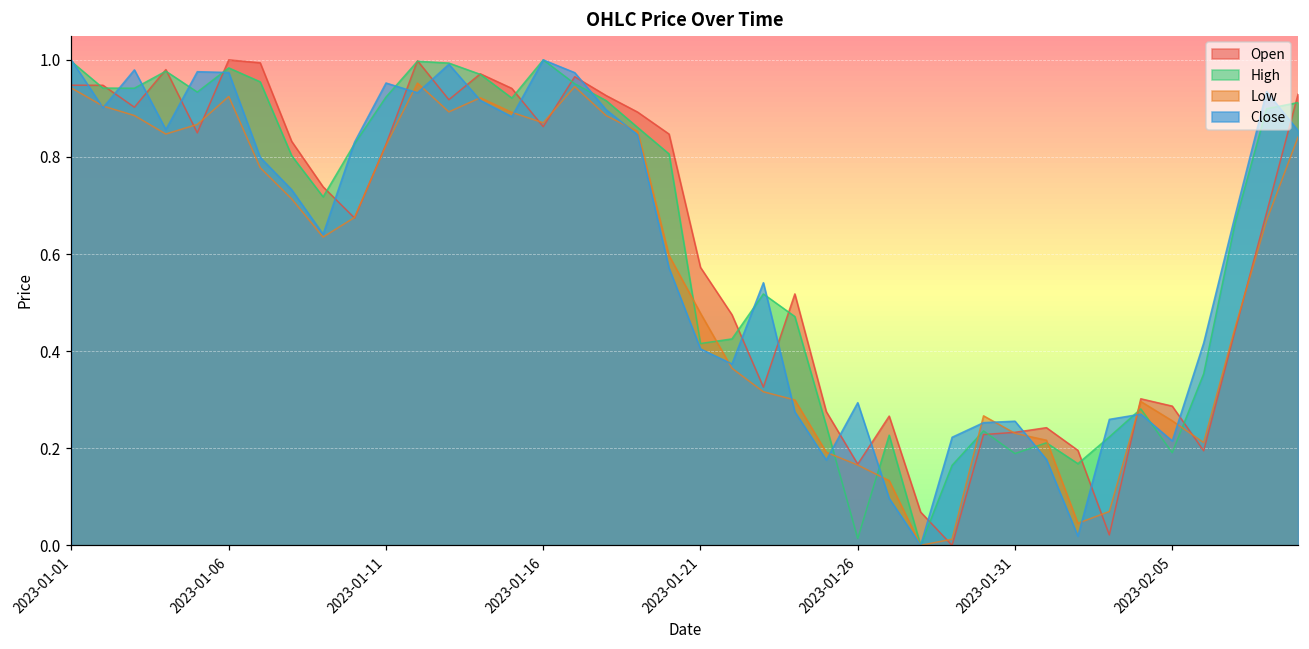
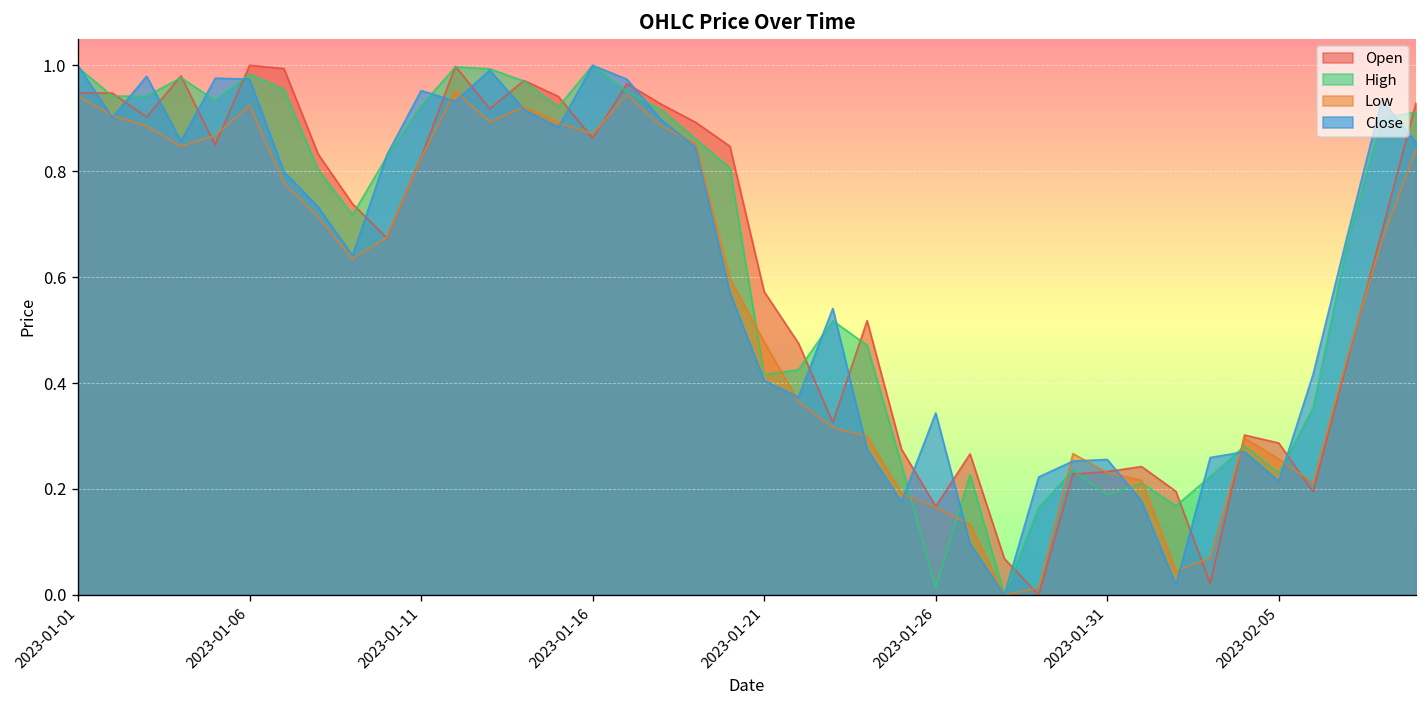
  {
    "High": {
      "2023-01-06": 0.98,
      "2023-01-11": 0.92,
      "2023-01-21": 0.42,
      "2023-01-26": 0.01,
      "2023-01-31": 0.19,
-     "2023-02-05": 0.19
+     "2023-02-05": 0.23
    },
    "Close": {
      "2023-01-06": 0.97,
      "2023-01-11": 0.95,
      "2023-01-21": 0.40,
-     "2023-01-26": 0.29,
+     "2023-01-26": 0.34,
      "2023-01-31": 0.26,
      "2023-02-05": 0.22
    }
  }
